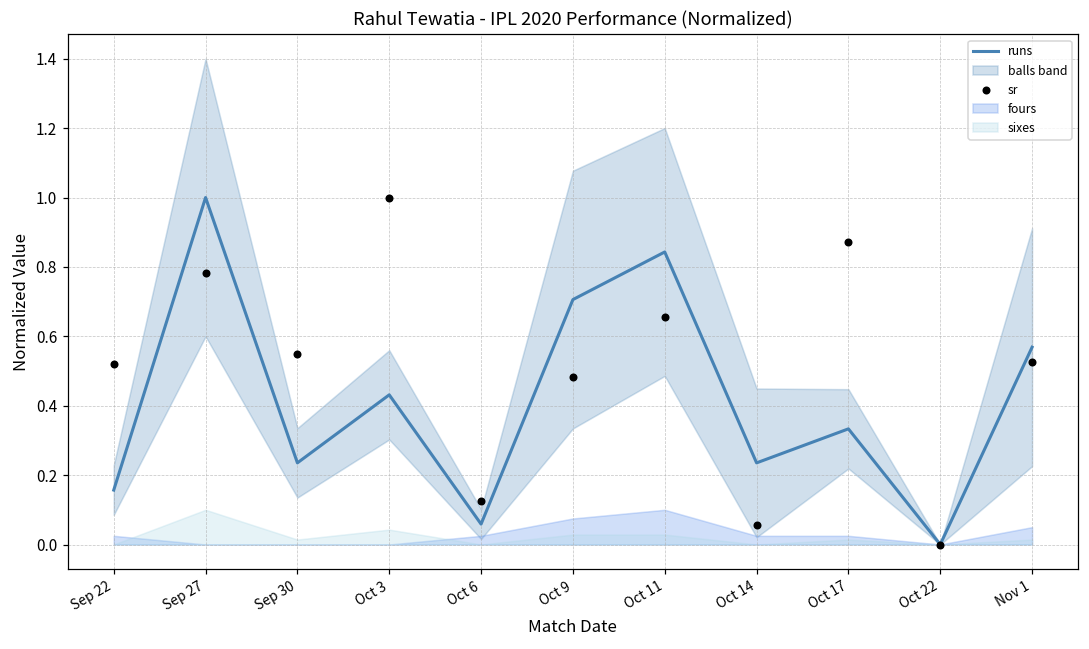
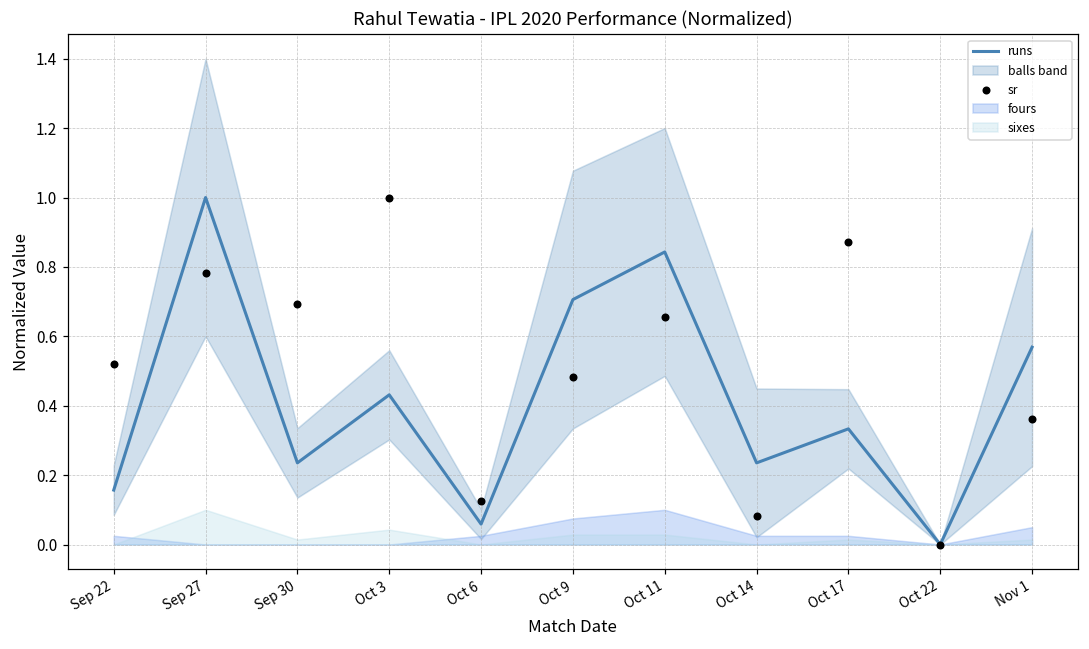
  {
    "sr": {
-     "Sep 30": 0.55,
-     "Oct 14": 0.06,
-     "Nov 1": 0.53
+     "Sep 30": 0.69,
+     "Oct 14": 0.08,
+     "Nov 1": 0.36
    }
  }
